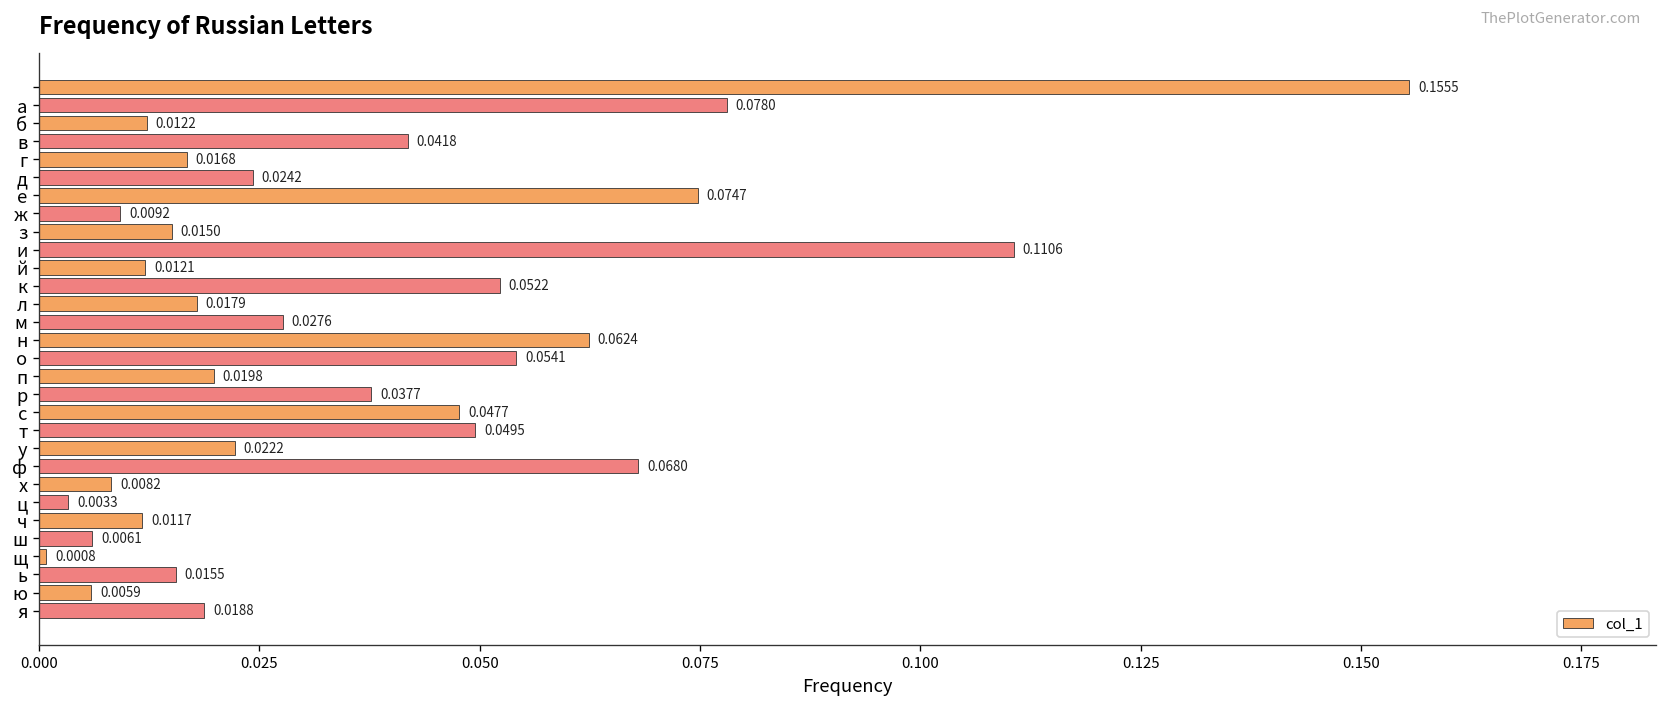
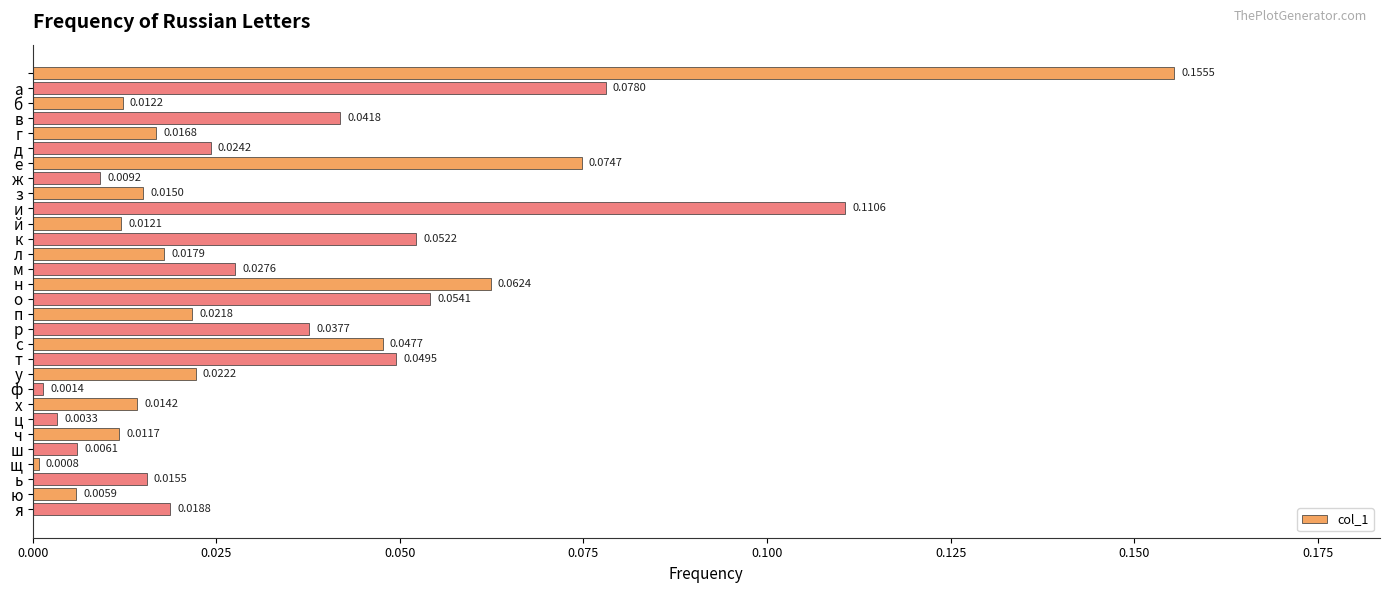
  {
    "а": 0.0780,
    "б": 0.0122,
    "в": 0.0418,
    "г": 0.0168,
    "д": 0.0242,
    "е": 0.0747,
    "ж": 0.0092,
    "з": 0.0150,
    "и": 0.1106,
    "й": 0.0121,
    "к": 0.0522,
    "л": 0.0179,
    "м": 0.0276,
    "н": 0.0624,
    "о": 0.0541,
-   "п": 0.0198,
+   "п": 0.0218,
    "р": 0.0377,
    "с": 0.0477,
    "т": 0.0495,
    "у": 0.0222,
-   "ф": 0.0680,
-   "х": 0.0082,
+   "ф": 0.0014,
+   "х": 0.0142,
    "ц": 0.0033,
    "ч": 0.0117,
    "ш": 0.0061,
    "щ": 0.0008,
    "ь": 0.0155,
    "ю": 0.0059,
    "я": 0.0188
  }
